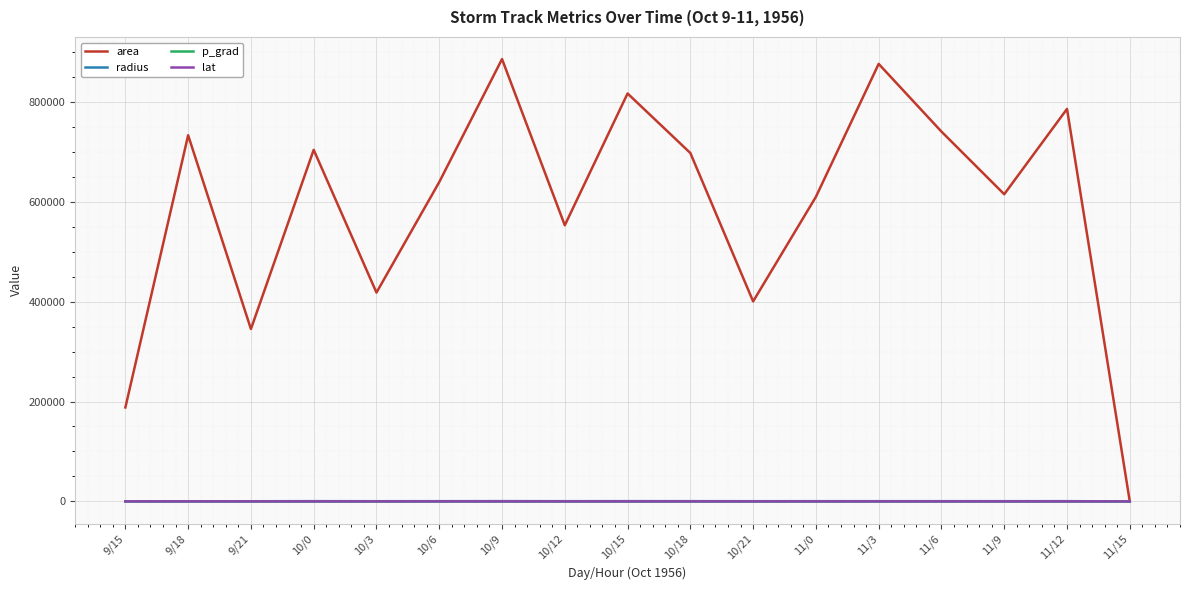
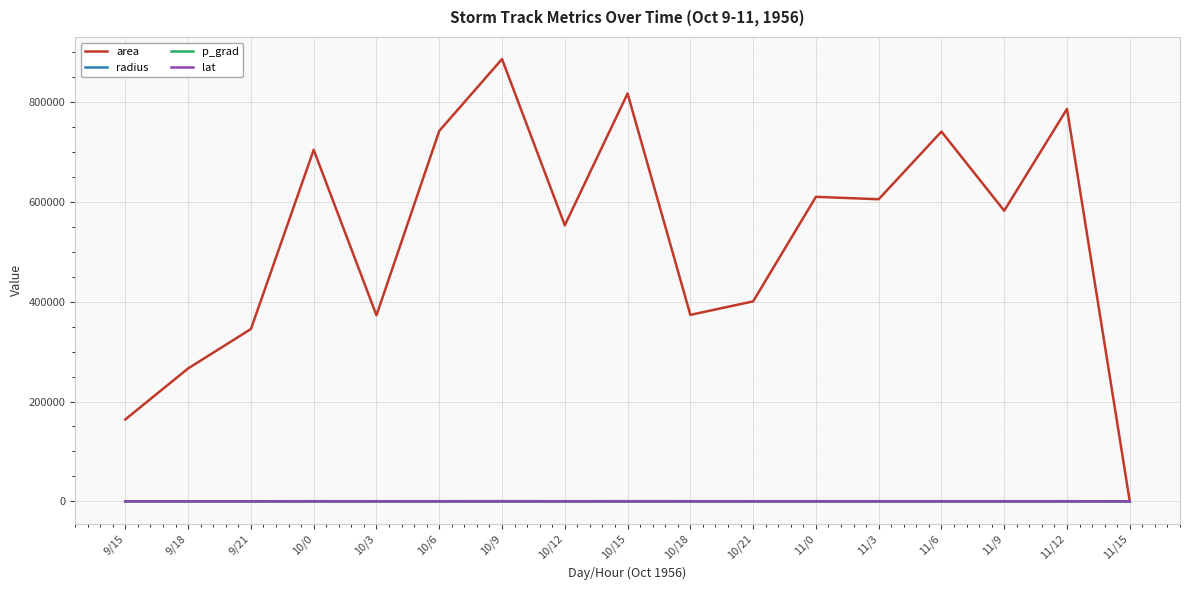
  {
    "area": {
-     "9/15": 190000,
-     "9/18": 730000,
+     "9/15": 160000,
+     "9/18": 270000,
      "9/21": 350000,
      "10/0": 700000,
-     "10/3": 420000,
-     "10/6": 640000,
+     "10/3": 370000,
+     "10/6": 740000,
      "10/9": 890000,
      "10/12": 550000,
      "10/15": 820000,
-     "10/18": 700000,
+     "10/18": 370000,
      "10/21": 400000,
      "11/0": 610000,
-     "11/3": 880000,
+     "11/3": 610000,
      "11/6": 740000,
-     "11/9": 620000,
+     "11/9": 580000,
      "11/12": 790000
    },
    "lat": {
      "9/15": 0,
      "9/18": 0,
      "9/21": 0,
      "10/0": 0,
      "10/3": 0,
      "10/6": 0,
      "10/9": 0,
      "10/12": 0,
      "10/15": 0,
      "10/18": 0,
      "10/21": 0,
      "11/0": 0,
      "11/3": 0,
      "11/6": 0,
      "11/9": 0,
      "11/12": 0
    }
  }
